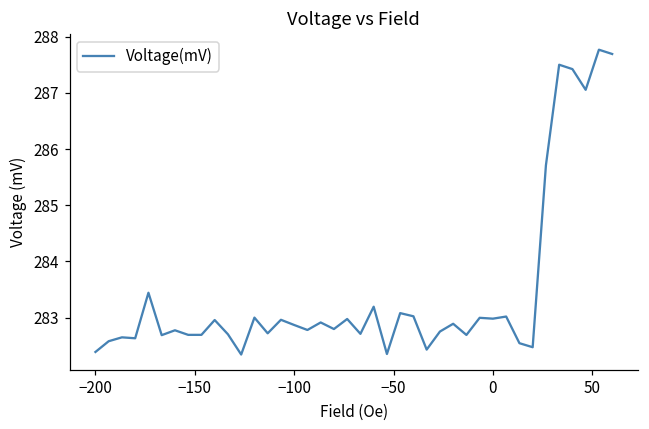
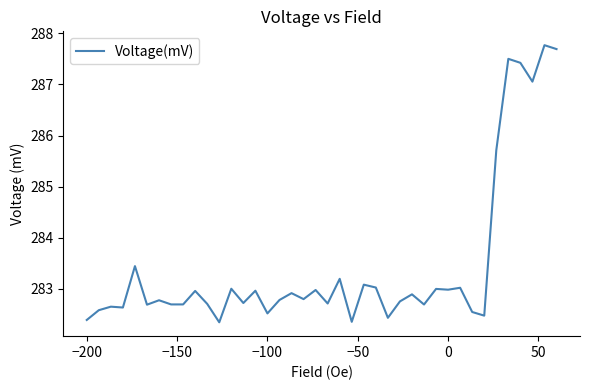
  {
    "−200": 282.4,
-   "−100": 282.9,
+   "−100": 282.5,
    "0": 283.0
  }
